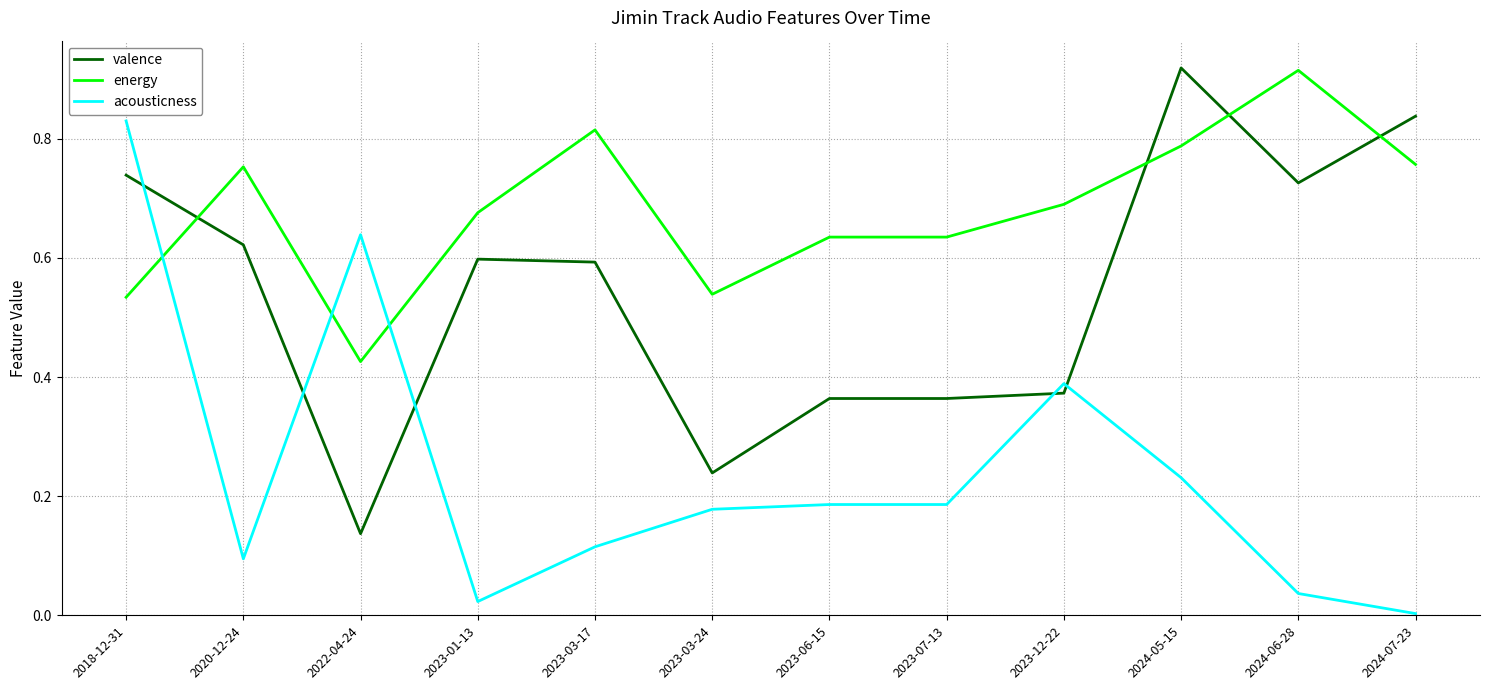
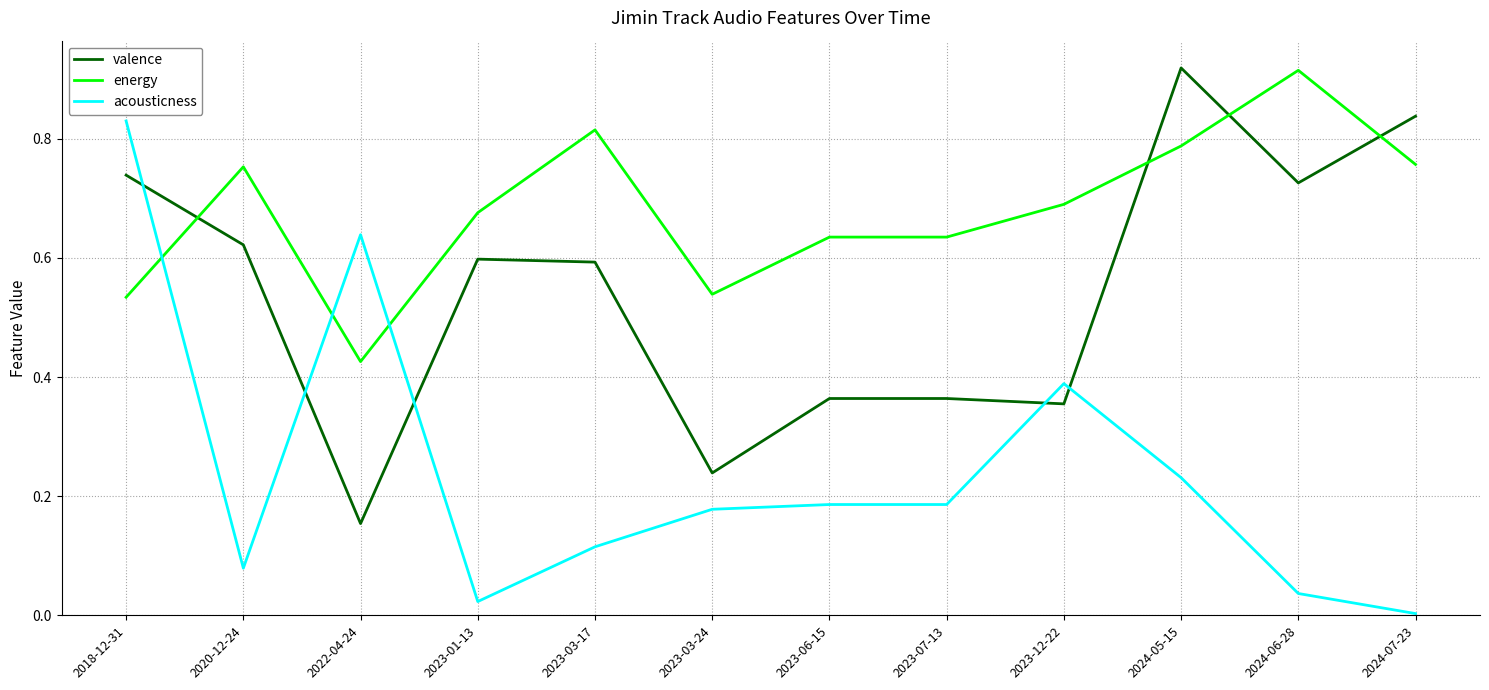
  {
    "valence": {
      "2018-12-31": 0.74,
      "2020-12-24": 0.62,
-     "2022-04-24": 0.14,
+     "2022-04-24": 0.15,
      "2023-01-13": 0.60,
      "2023-03-17": 0.59,
      "2023-03-24": 0.24,
      "2023-06-15": 0.36,
      "2023-07-13": 0.36,
-     "2023-12-22": 0.37,
+     "2023-12-22": 0.36,
      "2024-05-15": 0.92,
      "2024-06-28": 0.73,
      "2024-07-23": 0.84
    },
    "energy": {
      "2018-12-31": 0.53,
      "2020-12-24": 0.75,
      "2022-04-24": 0.43,
      "2023-01-13": 0.68,
      "2023-03-17": 0.82,
      "2023-03-24": 0.54,
      "2023-06-15": 0.64,
      "2023-07-13": 0.64,
      "2023-12-22": 0.69,
      "2024-05-15": 0.79,
      "2024-06-28": 0.92,
      "2024-07-23": 0.76
    },
    "acousticness": {
      "2018-12-31": 0.83,
-     "2020-12-24": 0.09,
+     "2020-12-24": 0.08,
      "2022-04-24": 0.64,
      "2023-01-13": 0.02,
      "2023-03-17": 0.12,
      "2023-03-24": 0.18,
      "2023-06-15": 0.19,
      "2023-07-13": 0.19,
      "2023-12-22": 0.39,
      "2024-05-15": 0.23,
      "2024-06-28": 0.04,
      "2024-07-23": 0.00
    }
  }
